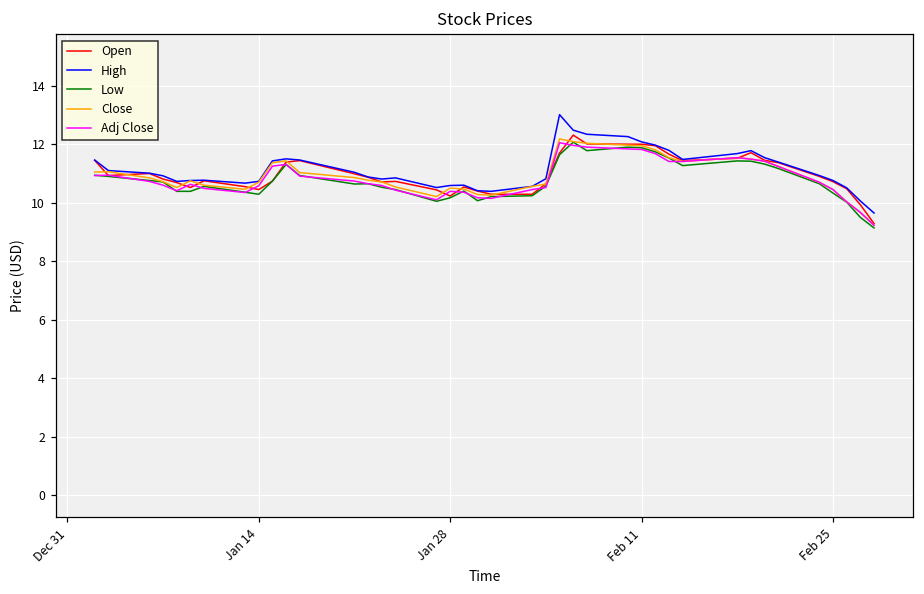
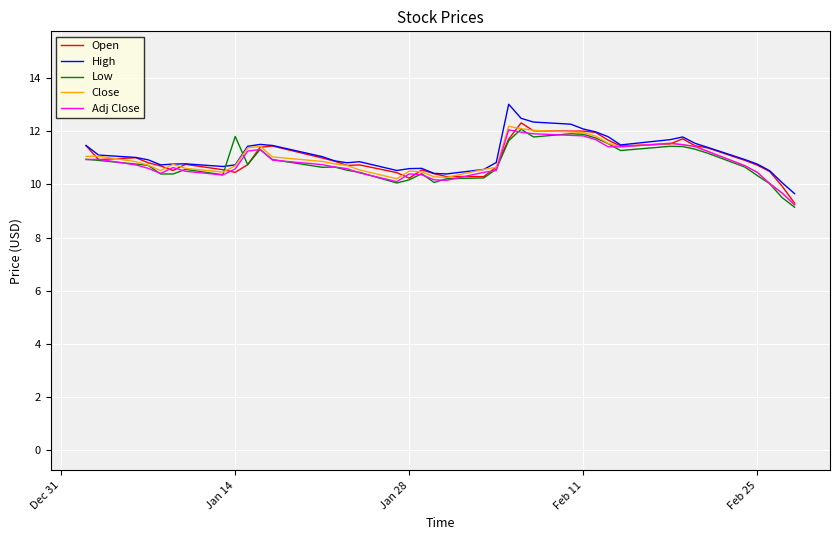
  {
    "Open": {
      "Jan 14": 10.5
    },
    "Low": {
-     "Jan 14": 10.3,
+     "Jan 14": 11.8,
      "Feb 25": 10.3
    },
    "Adj Close": {
      "Jan 14": 10.6,
      "Jan 28": 10.4
    }
  }
